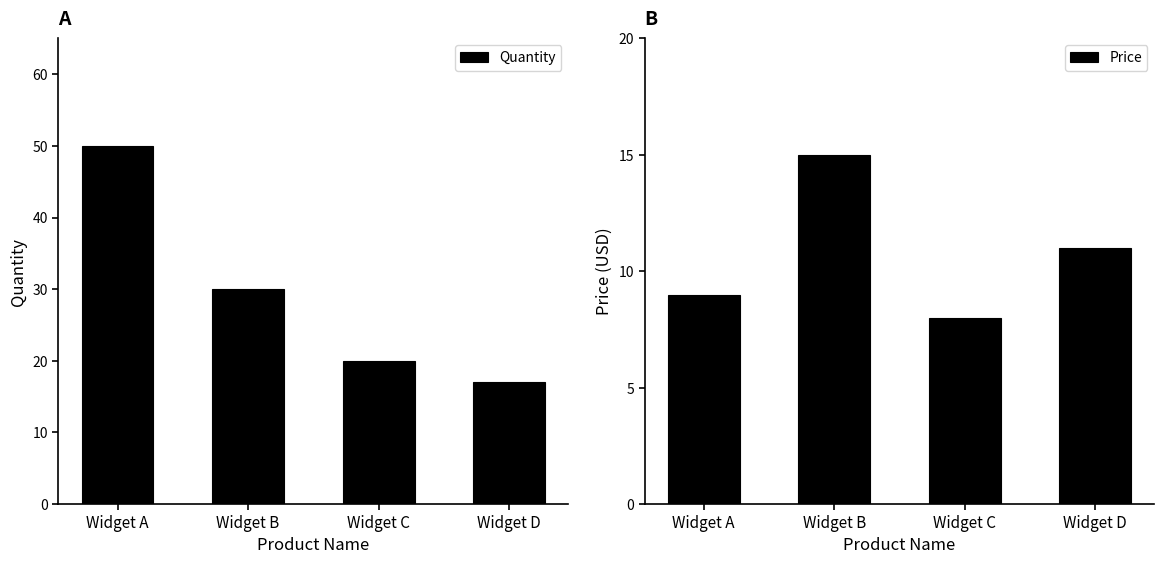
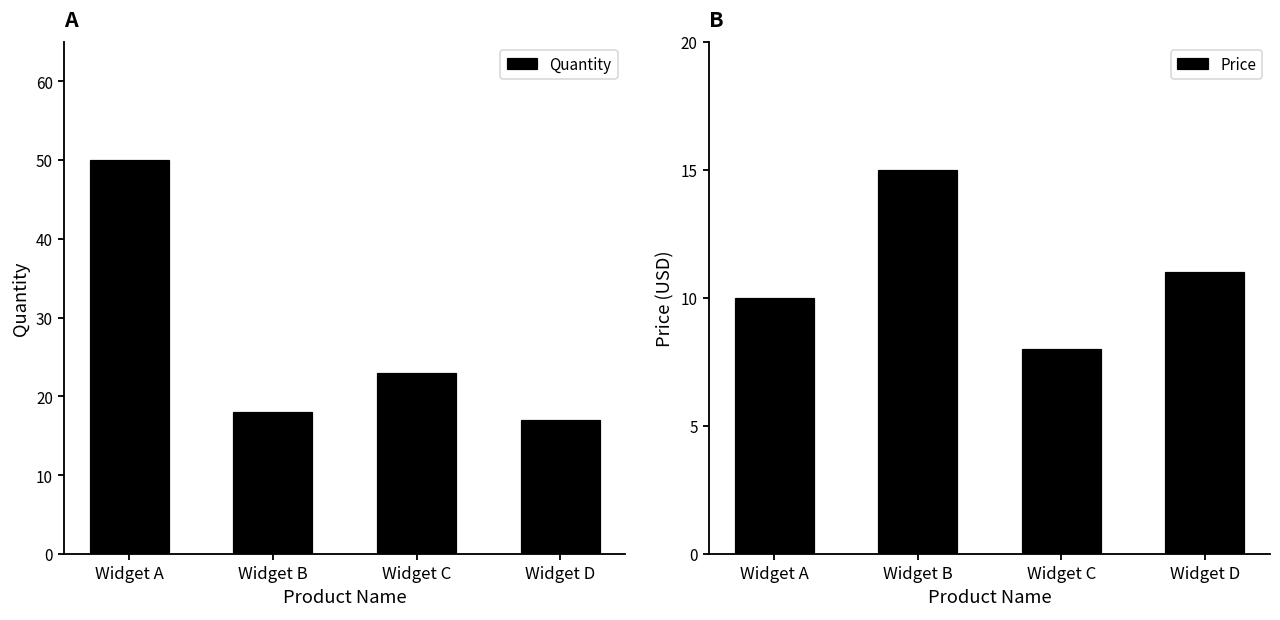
  {
    "A": {
      "Widget A": 50,
-     "Widget B": 30,
-     "Widget C": 20,
+     "Widget B": 18,
+     "Widget C": 23,
      "Widget D": 17
    },
    "B": {
-     "Widget A": 9,
+     "Widget A": 10,
      "Widget B": 15,
      "Widget C": 8,
      "Widget D": 11
    }
  }
